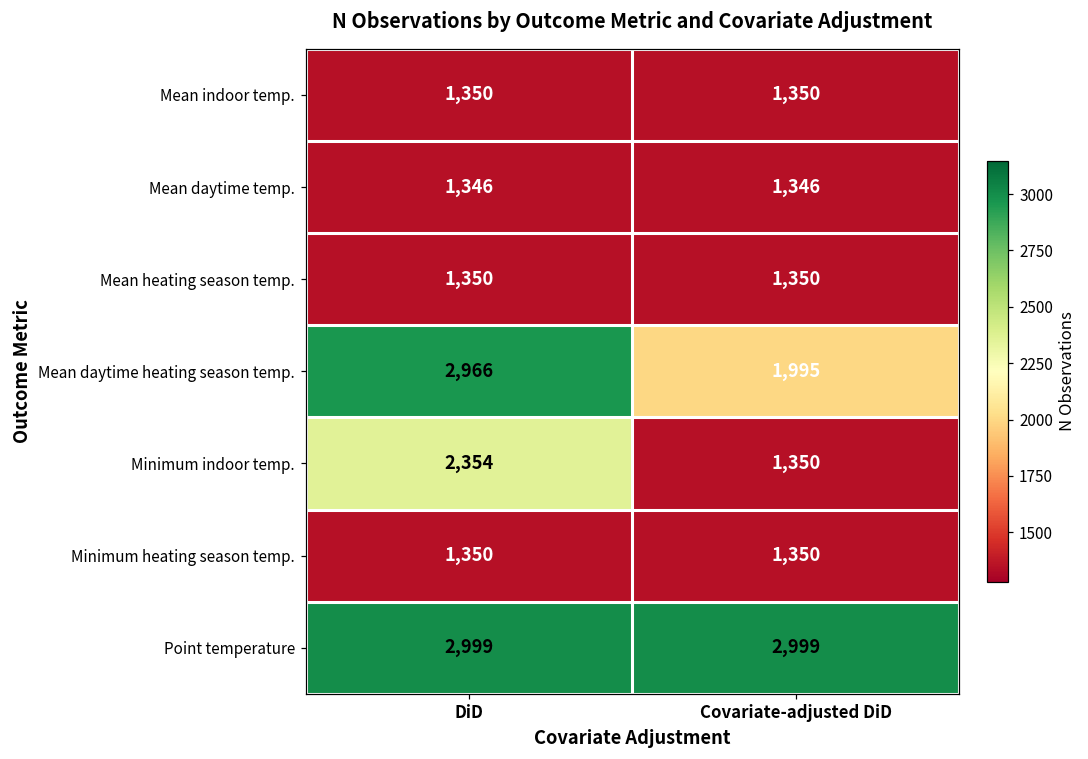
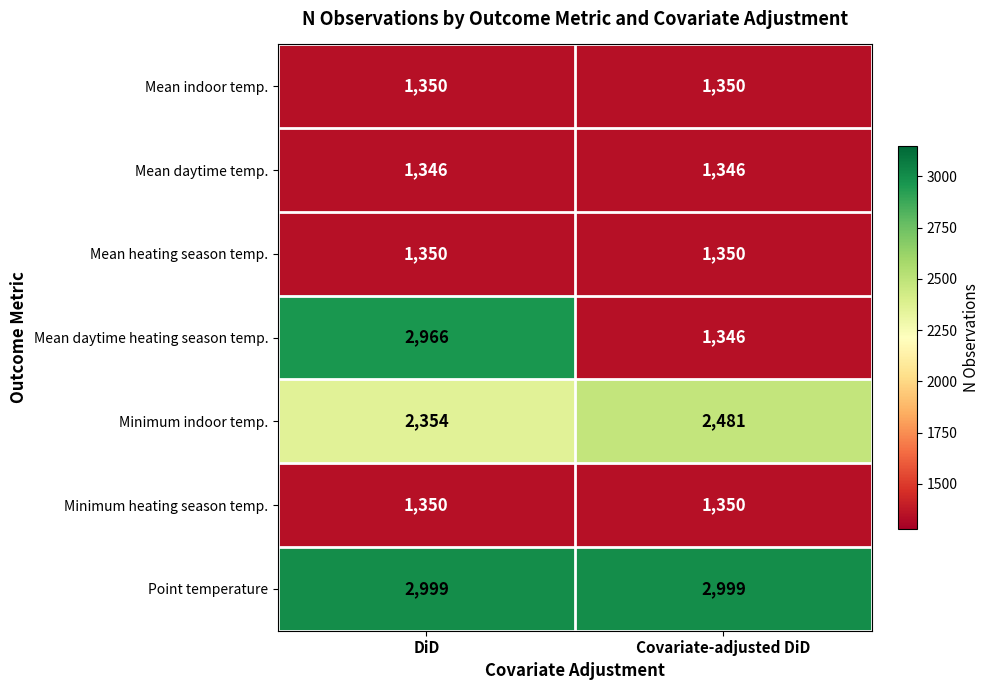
  {
    "Mean indoor temp.": {
      "DiD": "1,350",
      "Covariate-adjusted DiD": "1,350"
    },
    "Mean daytime temp.": {
      "DiD": "1,346",
      "Covariate-adjusted DiD": "1,346"
    },
    "Mean heating season temp.": {
      "DiD": "1,350",
      "Covariate-adjusted DiD": "1,350"
    },
    "Mean daytime heating season temp.": {
      "DiD": "2,966",
-     "Covariate-adjusted DiD": "1,995"
+     "Covariate-adjusted DiD": "1,346"
    },
    "Minimum indoor temp.": {
      "DiD": "2,354",
-     "Covariate-adjusted DiD": "1,350"
+     "Covariate-adjusted DiD": "2,481"
    },
    "Minimum heating season temp.": {
      "DiD": "1,350",
      "Covariate-adjusted DiD": "1,350"
    },
    "Point temperature": {
      "DiD": "2,999",
      "Covariate-adjusted DiD": "2,999"
    }
  }
